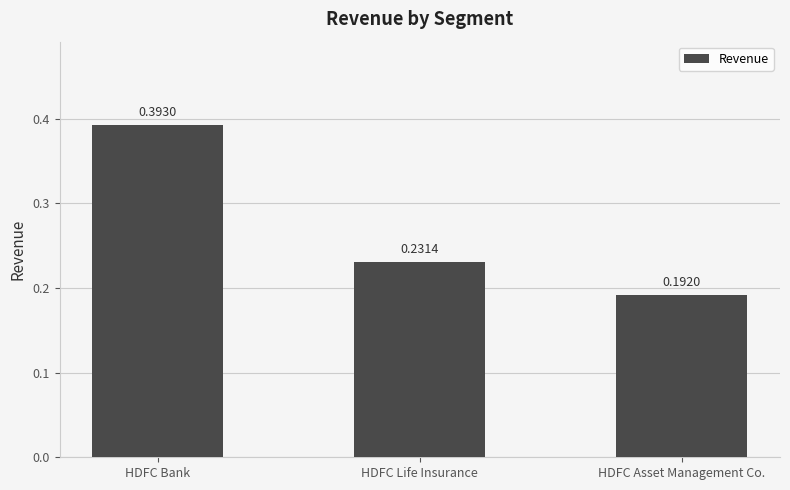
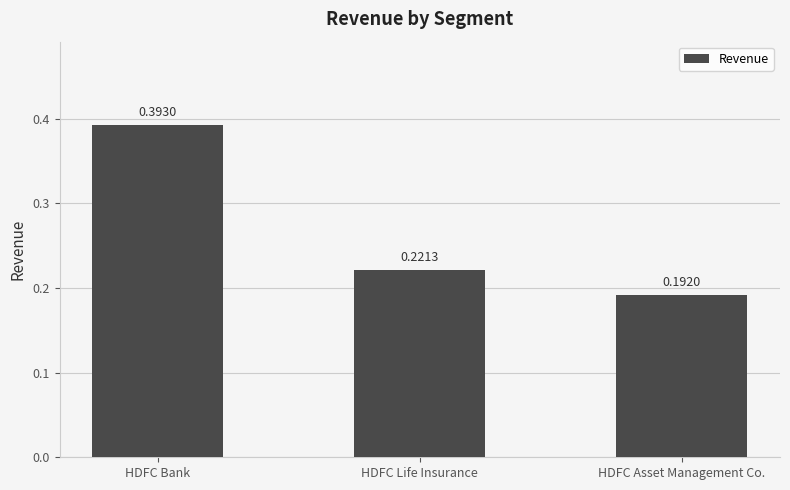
  {
    "HDFC Bank": 0.3930,
-   "HDFC Life Insurance": 0.2314,
+   "HDFC Life Insurance": 0.2213,
    "HDFC Asset Management Co.": 0.1920
  }
